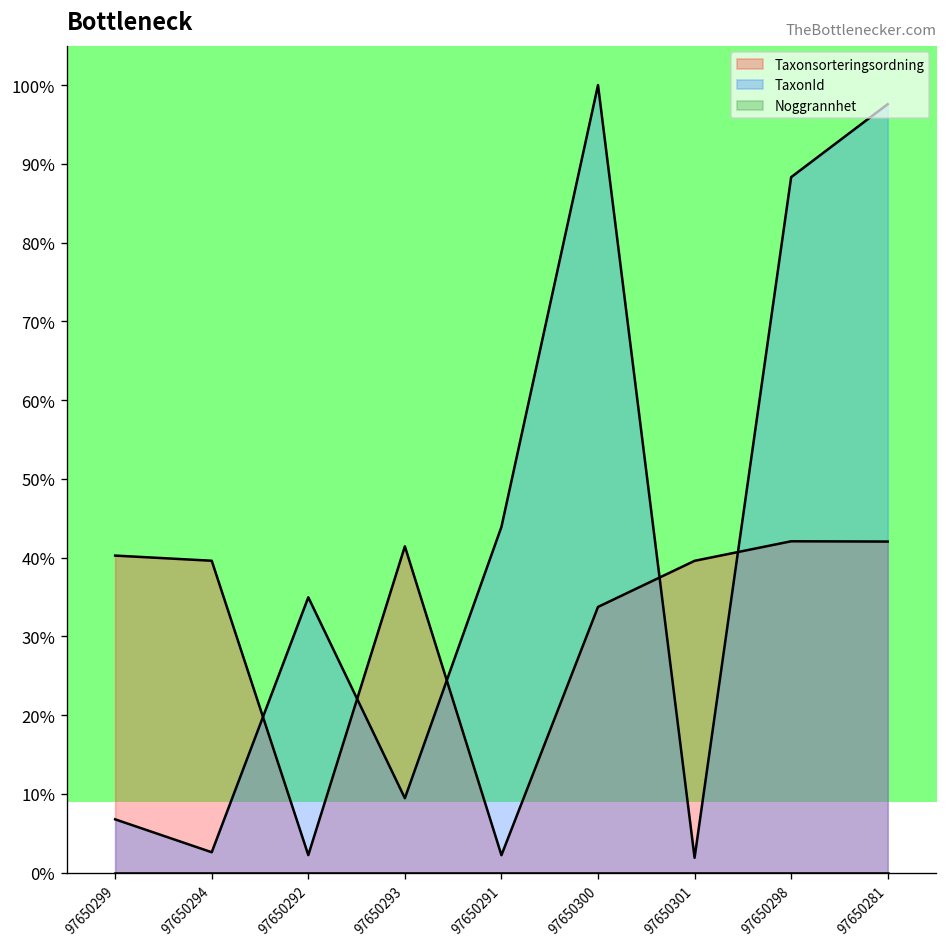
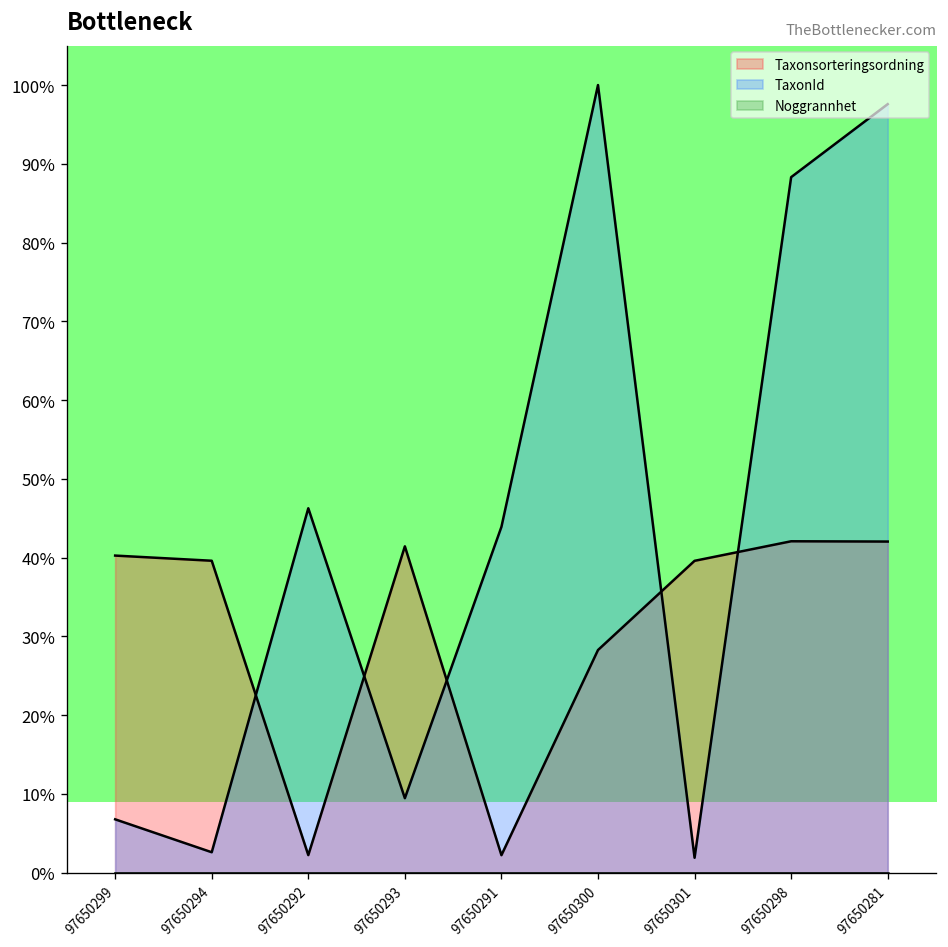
  {
    "Taxonsorteringsordning": {
      "97650299": "40%",
      "97650294": "40%",
      "97650292": "2%",
      "97650293": "41%",
      "97650291": "2%",
-     "97650300": "34%",
+     "97650300": "28%",
      "97650301": "40%",
      "97650298": "42%",
      "97650281": "42%"
    },
    "TaxonId": {
      "97650299": "7%",
      "97650294": "3%",
-     "97650292": "35%",
+     "97650292": "46%",
      "97650293": "9%",
      "97650291": "44%",
      "97650300": "100%",
      "97650301": "2%",
      "97650298": "88%"
    },
    "Noggrannhet": {
      "97650299": "0%",
      "97650294": "0%",
      "97650292": "0%",
      "97650293": "0%",
      "97650291": "0%",
      "97650300": "0%",
      "97650301": "0%",
      "97650298": "0%",
      "97650281": "0%"
    }
  }
